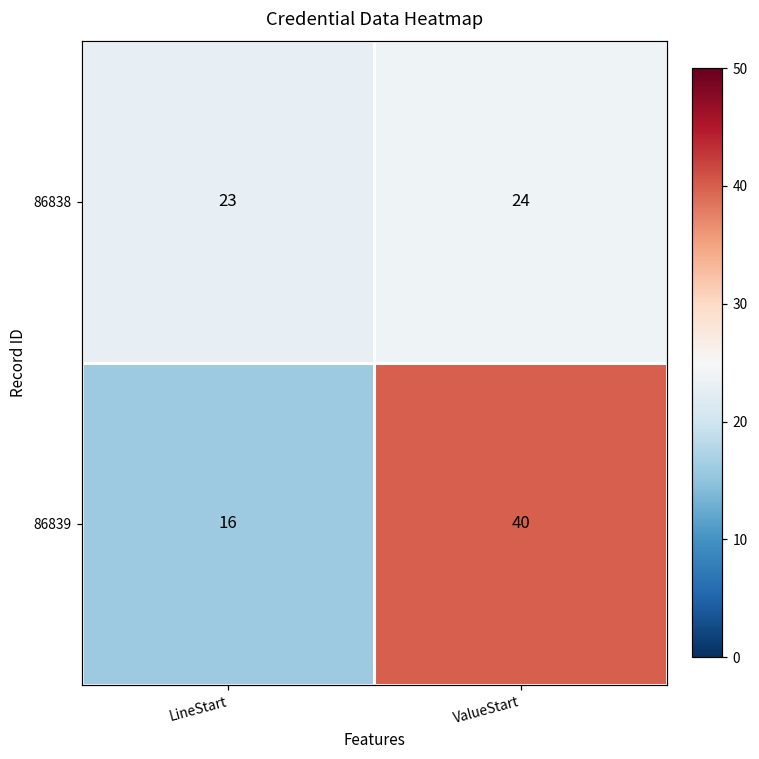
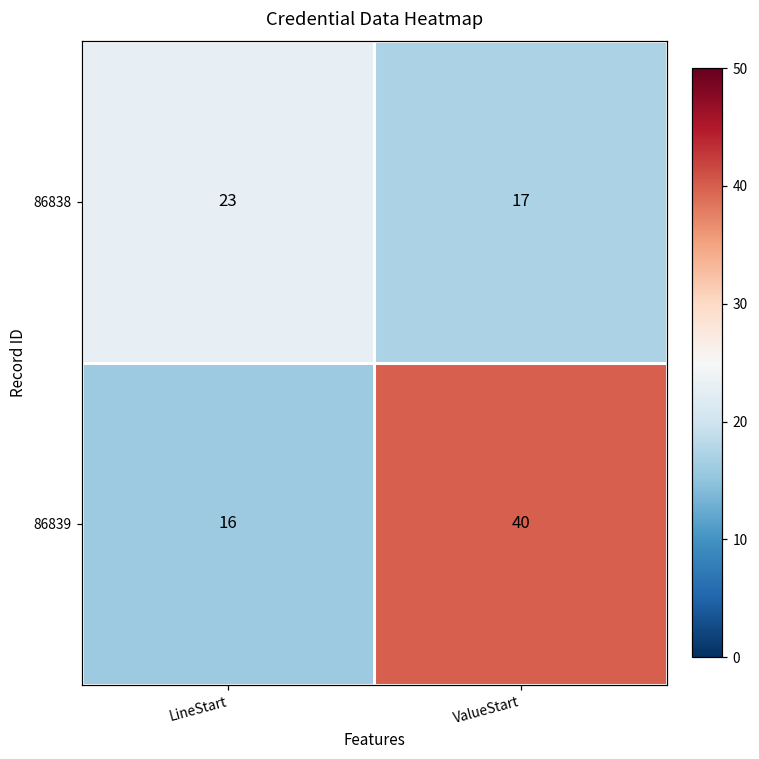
  {
    "86838": {
      "LineStart": 23,
-     "ValueStart": 24
+     "ValueStart": 17
    },
    "86839": {
      "LineStart": 16,
      "ValueStart": 40
    }
  }
